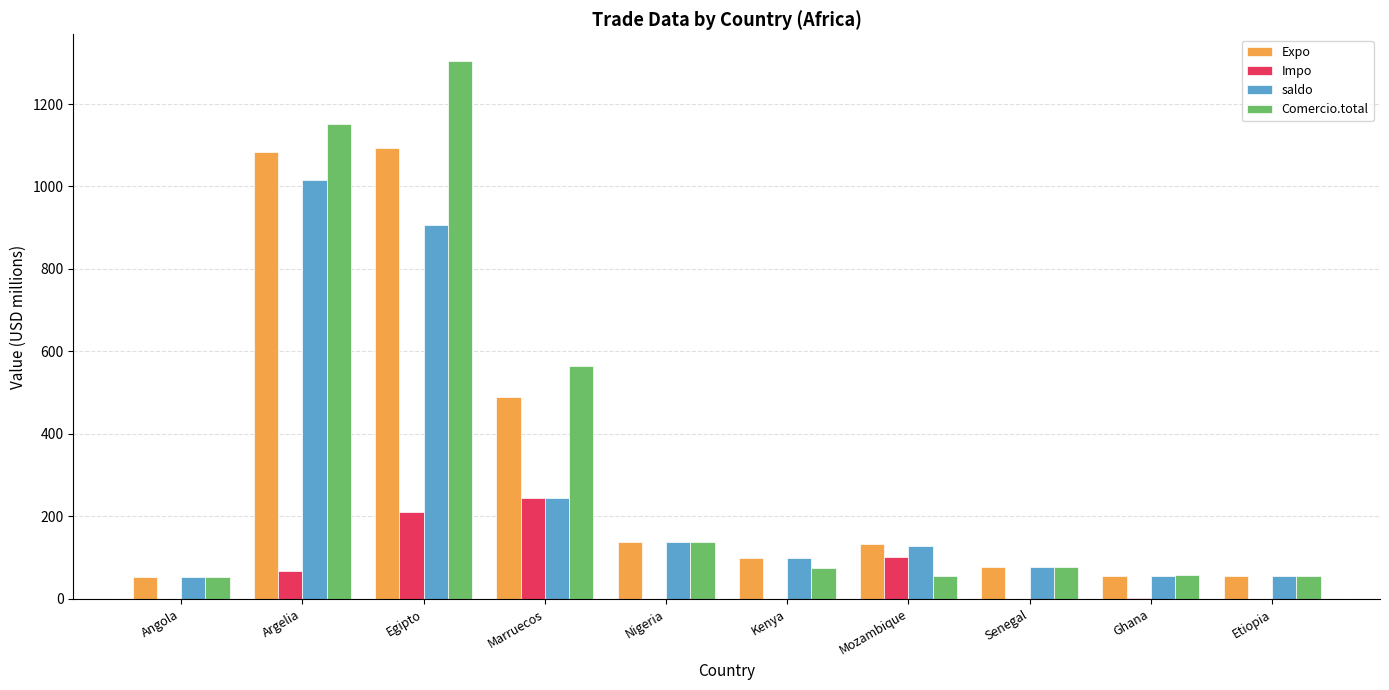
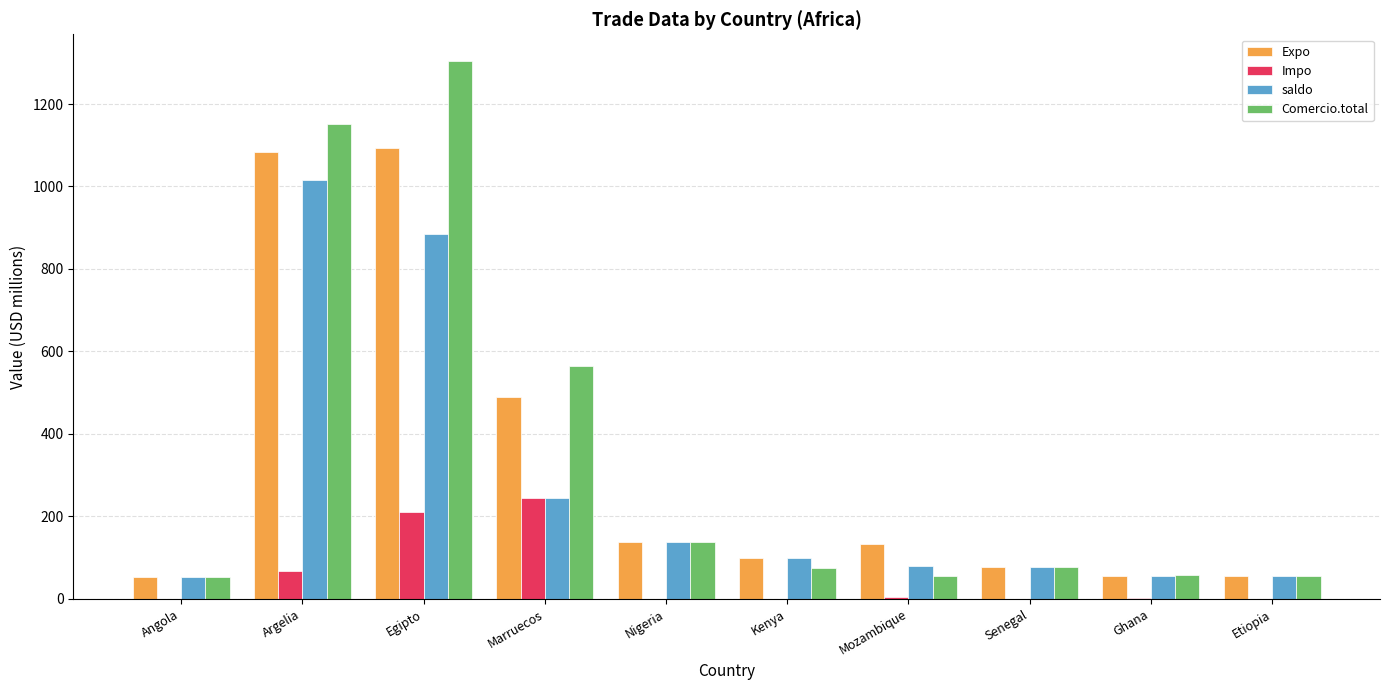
  {
    "Expo": {
      "Angola": 50,
      "Argelia": 1080,
      "Egipto": 1090,
      "Marruecos": 490,
      "Nigeria": 140,
      "Kenya": 100,
      "Mozambique": 130,
      "Senegal": 80,
      "Ghana": 60,
      "Etiopia": 50
    },
    "Impo": {
      "Argelia": 70,
      "Egipto": 210,
      "Marruecos": 250,
-     "Mozambique": 100
+     "Mozambique": 0
    },
    "saldo": {
      "Angola": 50,
      "Argelia": 1020,
-     "Egipto": 910,
+     "Egipto": 880,
      "Marruecos": 240,
      "Nigeria": 140,
      "Kenya": 100,
-     "Mozambique": 130,
+     "Mozambique": 80,
      "Senegal": 80,
      "Ghana": 60,
      "Etiopia": 50
    },
    "Comercio.total": {
      "Angola": 50,
      "Argelia": 1150,
      "Egipto": 1300,
      "Marruecos": 570,
      "Nigeria": 140,
      "Kenya": 80,
      "Mozambique": 60,
      "Senegal": 80,
      "Ghana": 60,
      "Etiopia": 50
    }
  }
